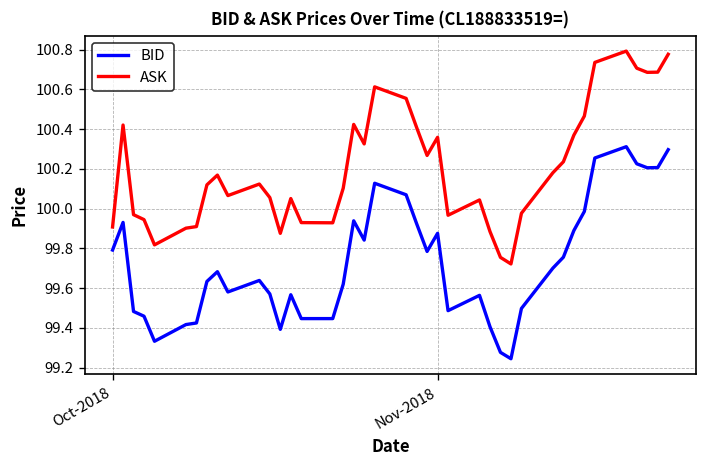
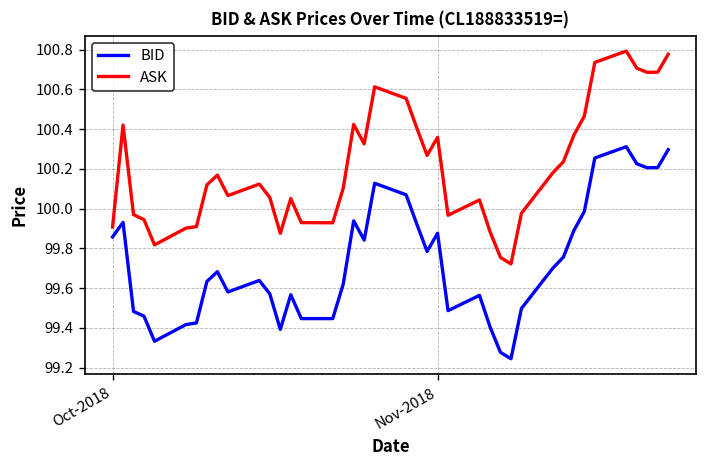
  {
    "BID": {
-     "Oct-2018": 99.79,
+     "Oct-2018": 99.86,
      "Nov-2018": 99.88
    },
    "ASK": {
      "Oct-2018": 99.91,
      "Nov-2018": 100.36
    }
  }
